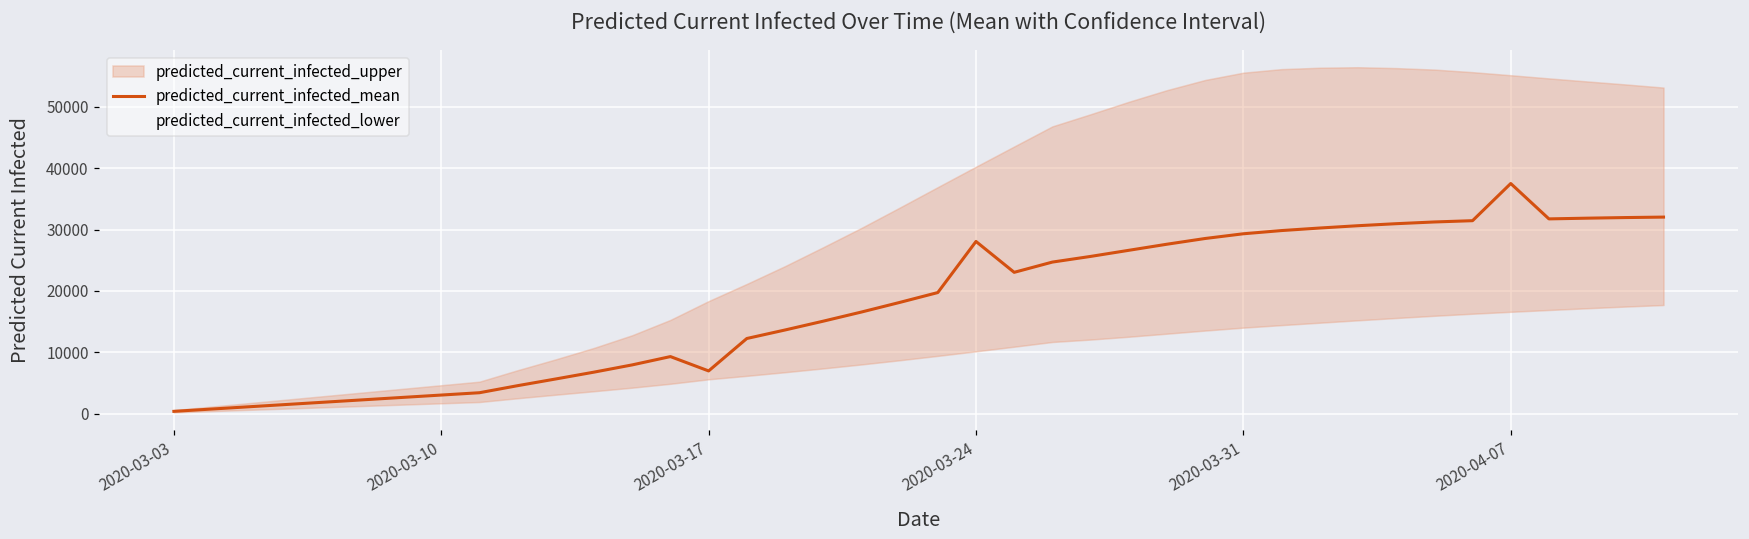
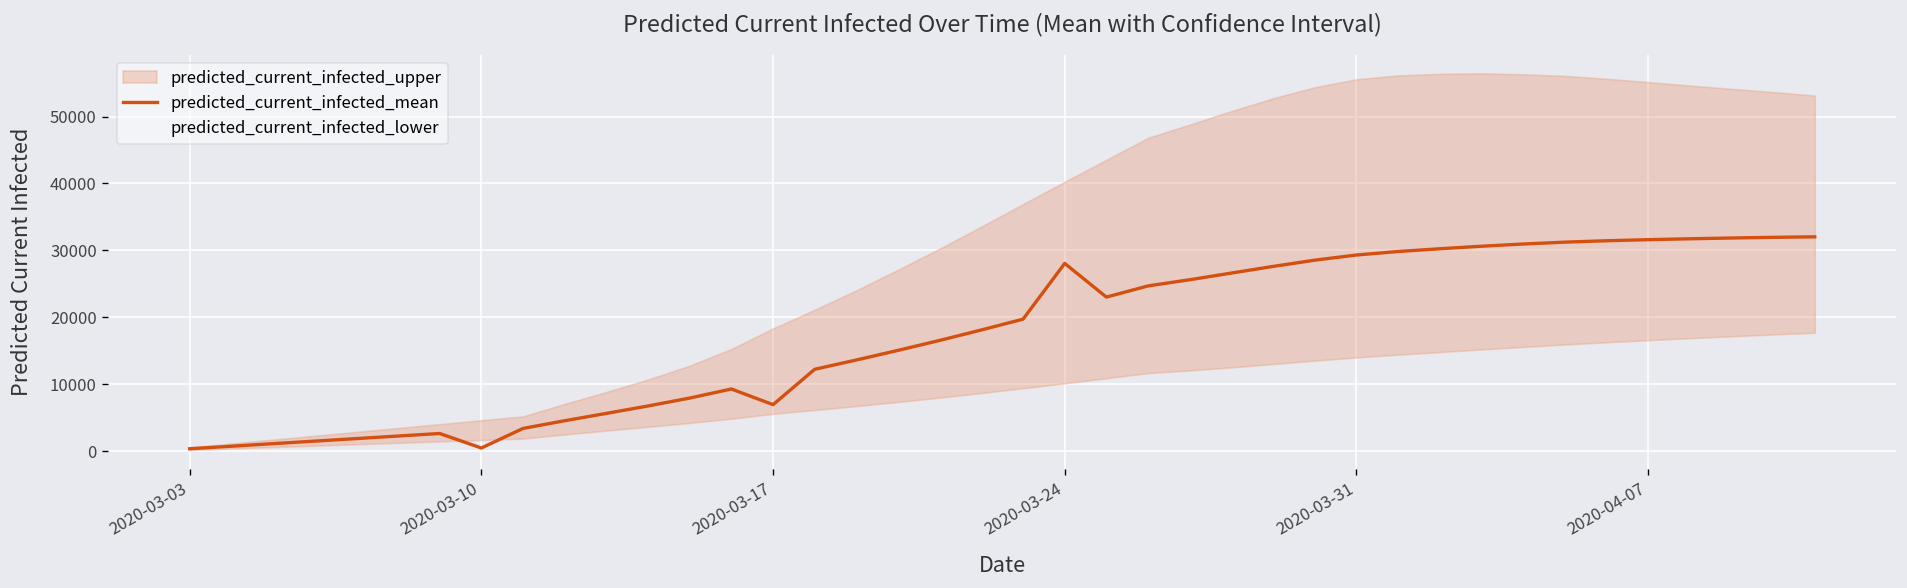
  {
    "predicted_current_infected_mean": {
-     "2020-03-10": 3000,
+     "2020-03-10": 0,
      "2020-03-17": 7000,
      "2020-03-24": 28000,
      "2020-03-31": 29000,
-     "2020-04-07": 38000
+     "2020-04-07": 32000
    }
  }
